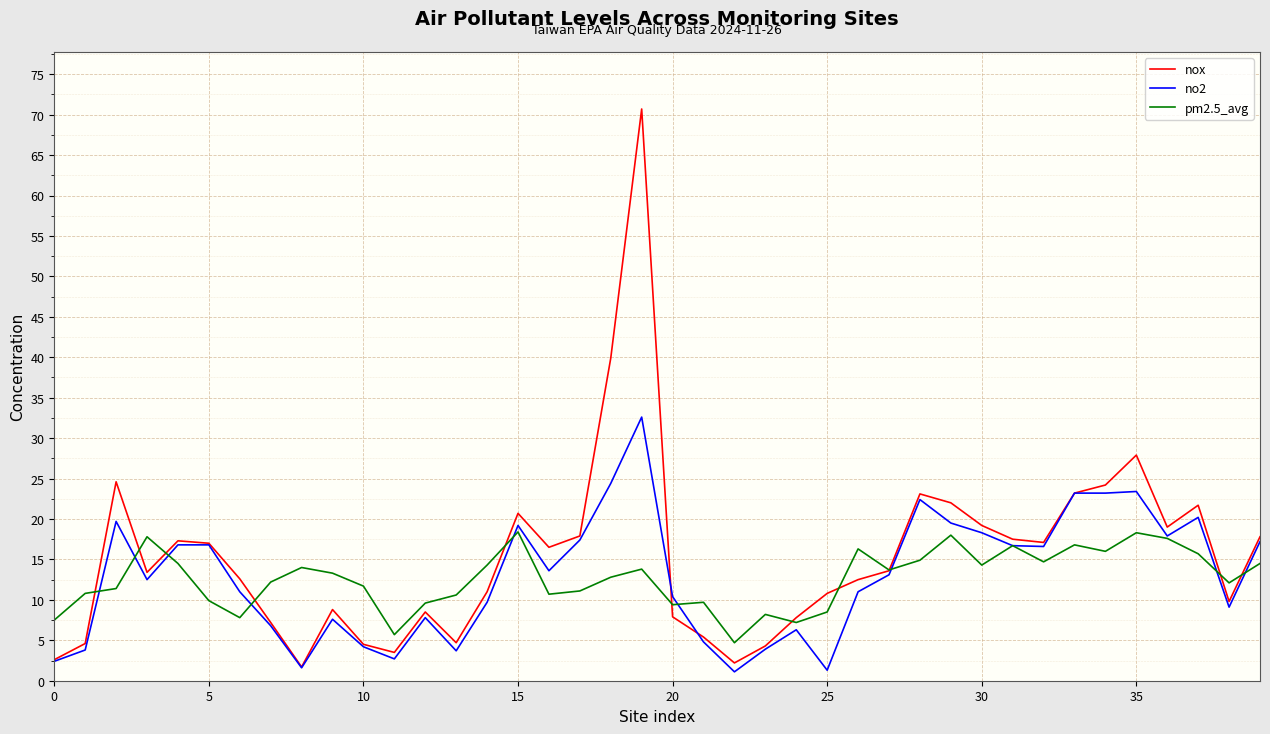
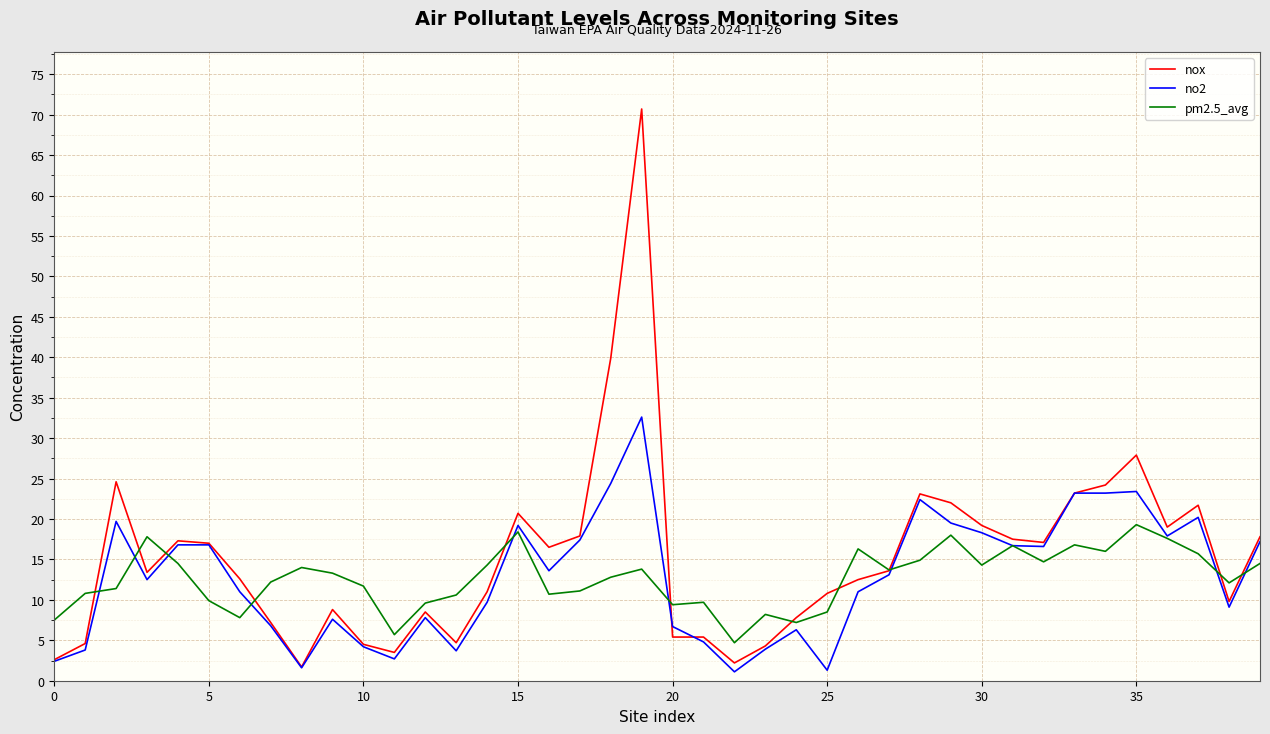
  {
    "nox": {
      "15": 21,
-     "20": 8,
+     "20": 5,
      "25": 11,
      "30": 19,
      "35": 28
    },
    "no2": {
      "15": 19,
-     "20": 10,
+     "20": 7,
      "25": 1,
      "30": 18,
      "35": 23
    },
    "pm2.5_avg": {
      "0": 8,
      "5": 10,
      "10": 12,
      "15": 18,
      "20": 9,
      "25": 9,
      "30": 14,
-     "35": 18
+     "35": 19
    }
  }
